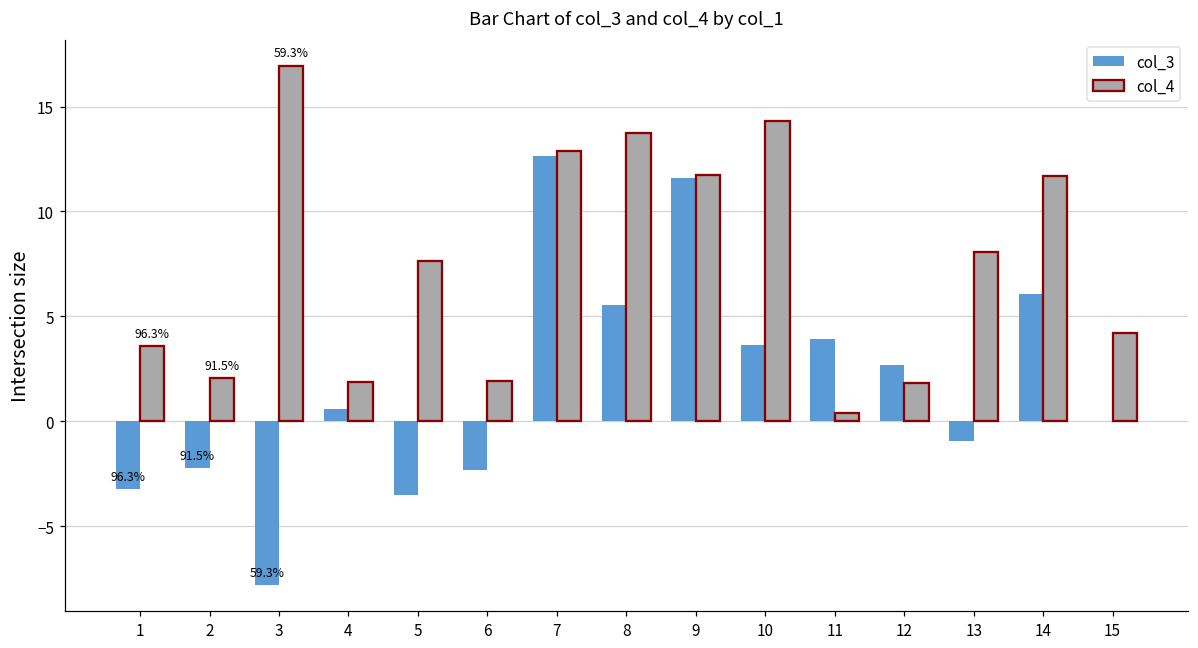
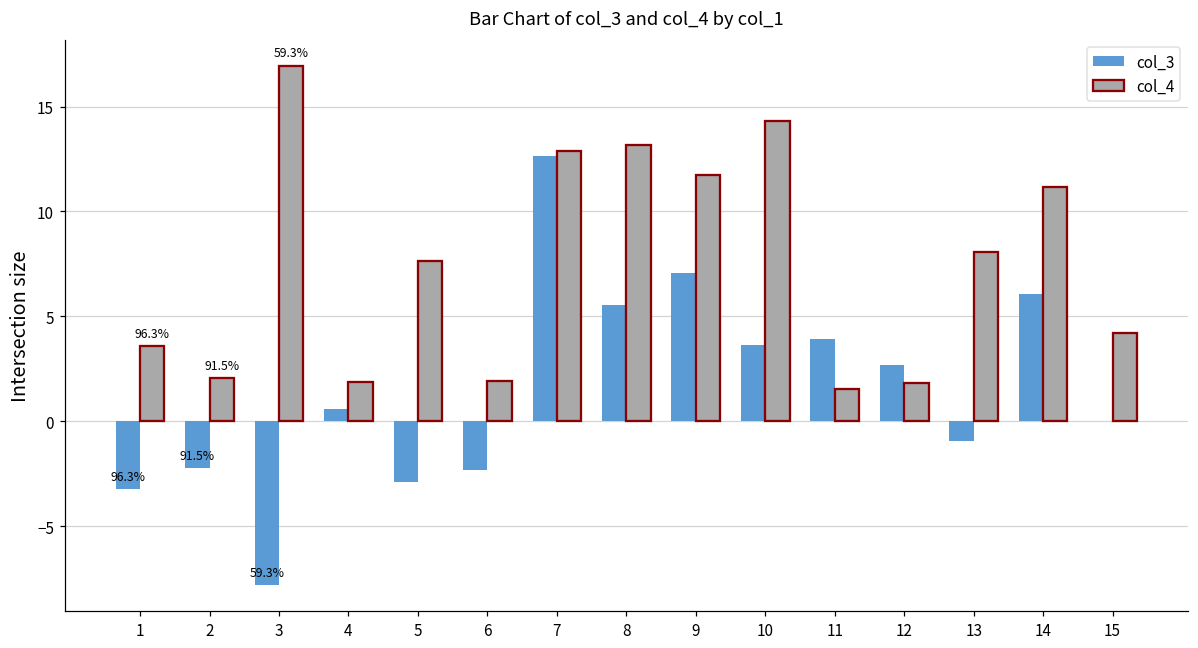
  {
    "col_3": {
      "4": 0.6,
-     "5": -3.5,
+     "5": -2.9,
      "6": -2.3,
      "7": 12.6,
      "8": 5.6,
-     "9": 11.6,
+     "9": 7.1,
      "10": 3.6,
      "11": 3.9,
      "12": 2.7,
      "13": -1.0,
      "14": 6.1
    },
    "col_4": {
      "4": 1.9,
      "5": 7.6,
      "6": 1.9,
      "7": 12.9,
-     "8": 13.7,
+     "8": 13.2,
      "9": 11.8,
      "10": 14.3,
-     "11": 0.4,
+     "11": 1.5,
      "12": 1.8,
      "13": 8.1,
-     "14": 11.7,
+     "14": 11.2,
      "15": 4.2
    }
  }
